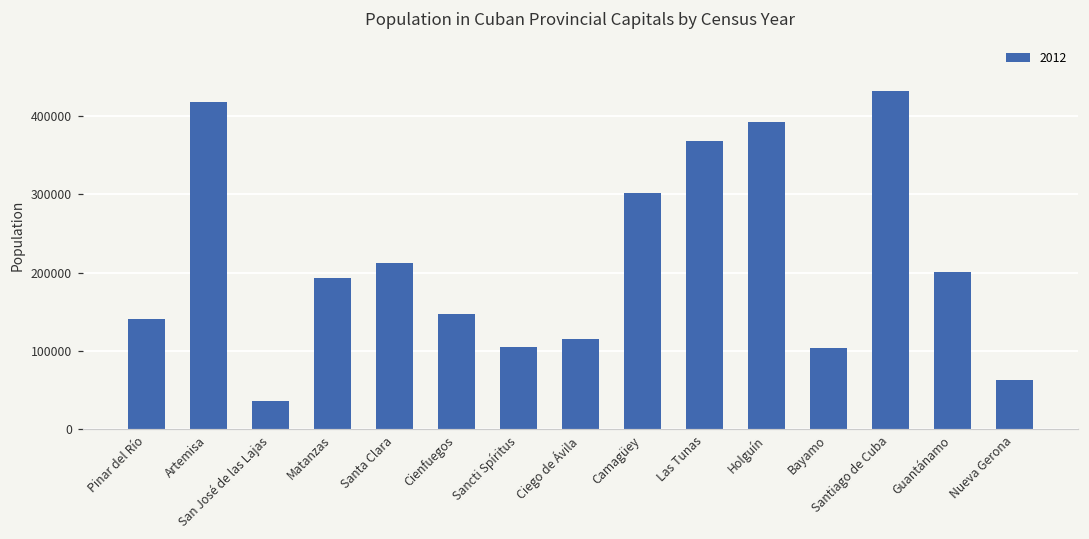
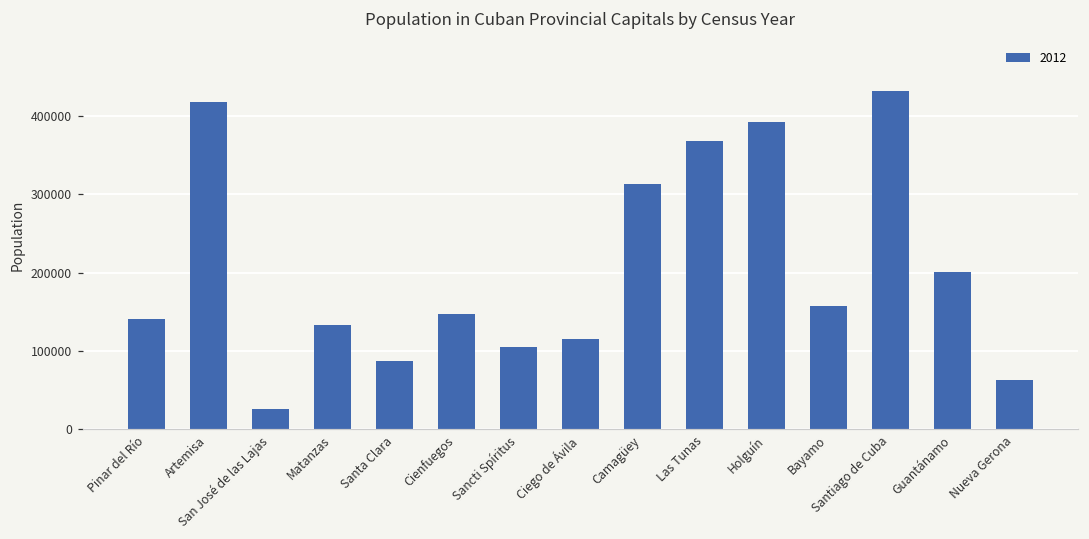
  {
    "Pinar del Río": 140000,
    "Artemisa": 420000,
-   "San José de las Lajas": 40000,
-   "Matanzas": 190000,
-   "Santa Clara": 210000,
+   "San José de las Lajas": 30000,
+   "Matanzas": 130000,
+   "Santa Clara": 90000,
    "Cienfuegos": 150000,
    "Sancti Spíritus": 100000,
    "Ciego de Ávila": 110000,
-   "Camagüey": 300000,
+   "Camagüey": 310000,
    "Las Tunas": 370000,
    "Holguín": 390000,
-   "Bayamo": 100000,
+   "Bayamo": 160000,
    "Santiago de Cuba": 430000,
    "Guantánamo": 200000,
    "Nueva Gerona": 60000
  }
